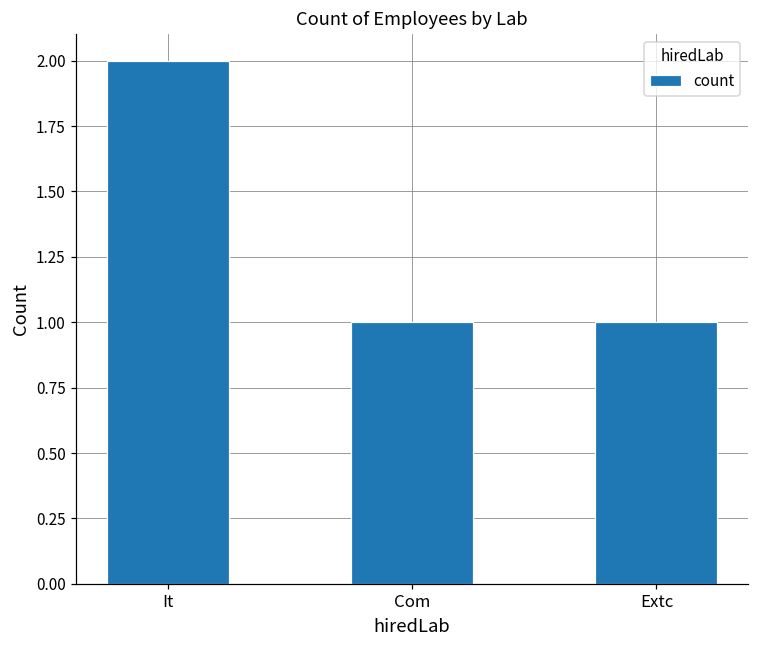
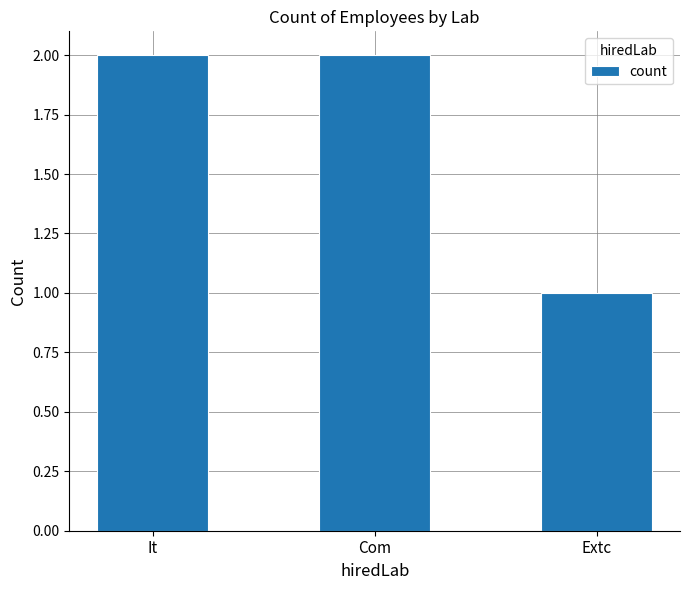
  {
    "It": 2,
-   "Com": 1,
+   "Com": 2,
    "Extc": 1
  }
